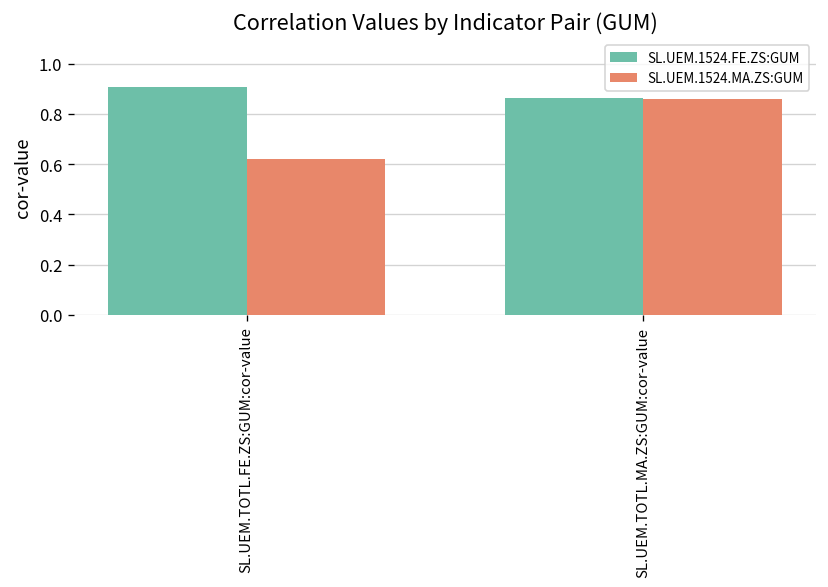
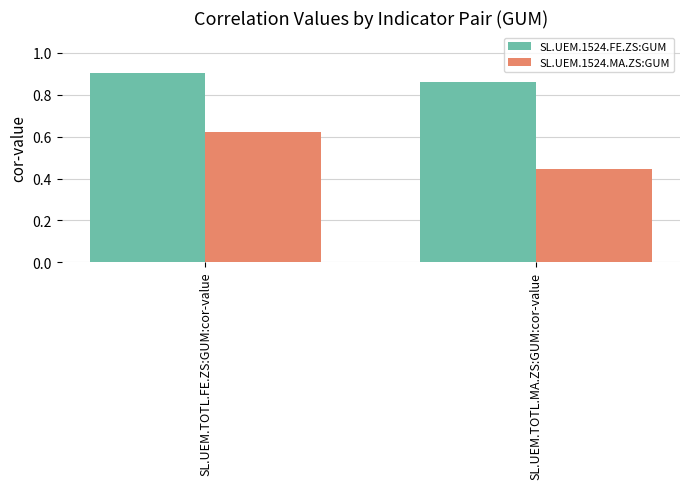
  {
    "SL.UEM.1524.FE.ZS:GUM": {
      "SL.UEM.TOTL.FE.ZS:GUM:cor-value": 0.91,
      "SL.UEM.TOTL.MA.ZS:GUM:cor-value": 0.86
    },
    "SL.UEM.1524.MA.ZS:GUM": {
      "SL.UEM.TOTL.FE.ZS:GUM:cor-value": 0.62,
-     "SL.UEM.TOTL.MA.ZS:GUM:cor-value": 0.86
+     "SL.UEM.TOTL.MA.ZS:GUM:cor-value": 0.44
    }
  }
